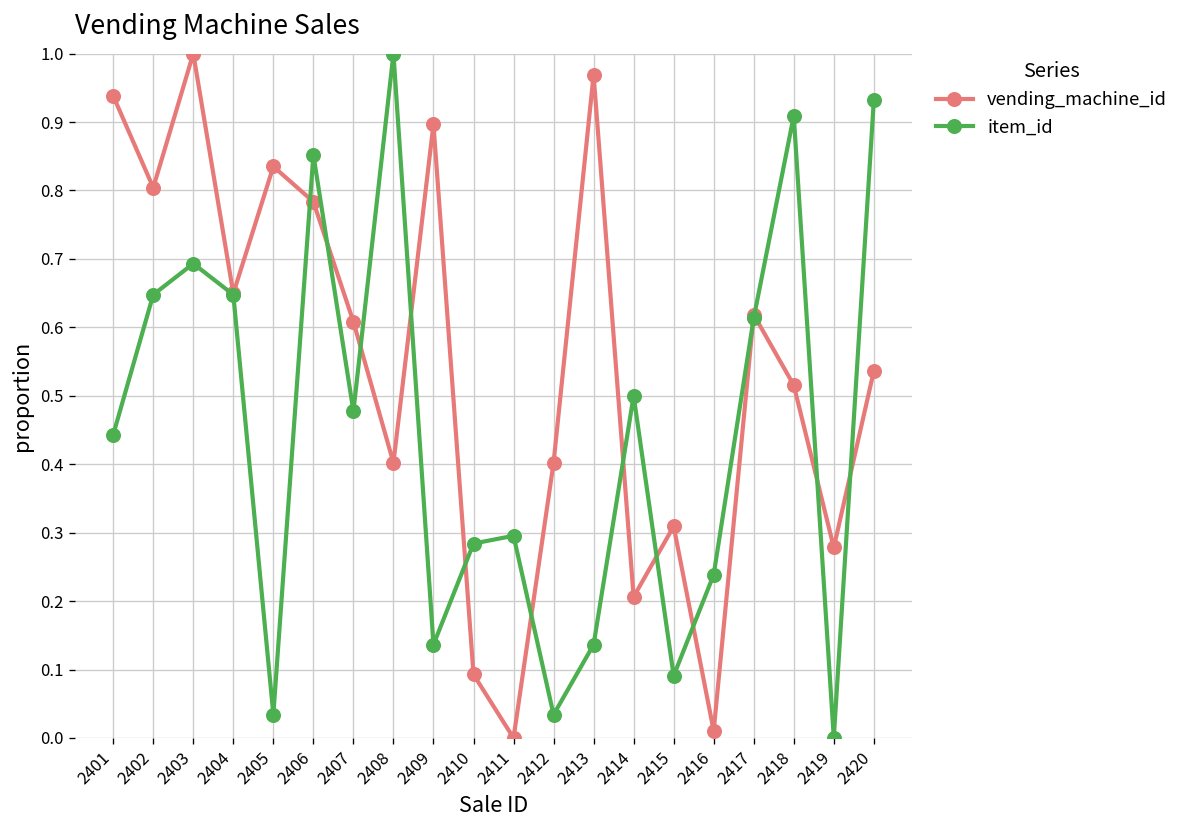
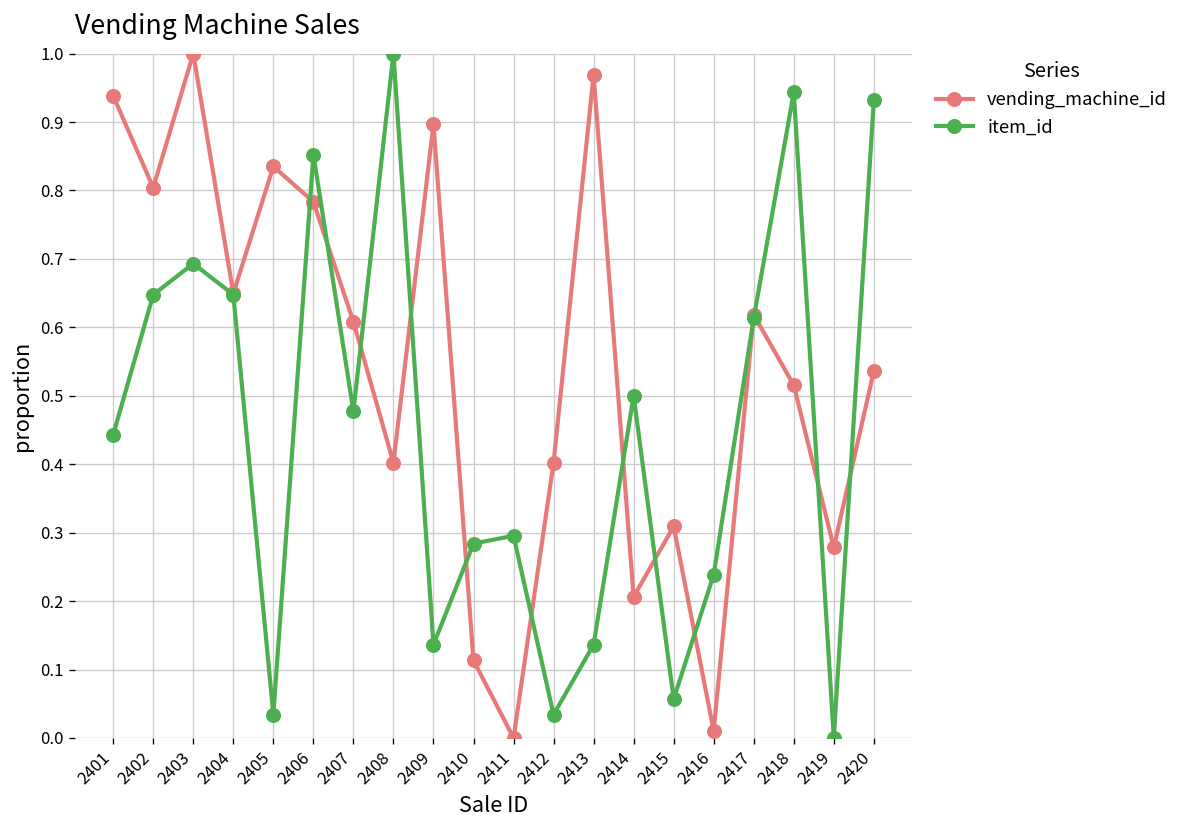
  {
    "vending_machine_id": {
      "2401": 0.94,
      "2402": 0.80,
      "2403": 1.00,
      "2405": 0.84,
      "2406": 0.78,
      "2407": 0.61,
      "2408": 0.40,
      "2409": 0.90,
-     "2410": 0.09,
+     "2410": 0.11,
      "2411": 0.00,
      "2412": 0.40,
      "2413": 0.97,
      "2414": 0.21,
      "2415": 0.31,
      "2416": 0.01,
      "2417": 0.62,
      "2418": 0.52,
      "2419": 0.28,
      "2420": 0.54
    },
    "item_id": {
      "2401": 0.44,
      "2402": 0.65,
      "2403": 0.69,
      "2405": 0.03,
      "2406": 0.85,
      "2407": 0.48,
      "2408": 1.00,
      "2409": 0.14,
      "2410": 0.28,
      "2411": 0.30,
      "2412": 0.03,
      "2413": 0.14,
      "2414": 0.50,
-     "2415": 0.09,
+     "2415": 0.06,
      "2416": 0.24,
      "2417": 0.61,
-     "2418": 0.91,
+     "2418": 0.94,
      "2419": 0.00,
      "2420": 0.93
    }
  }
